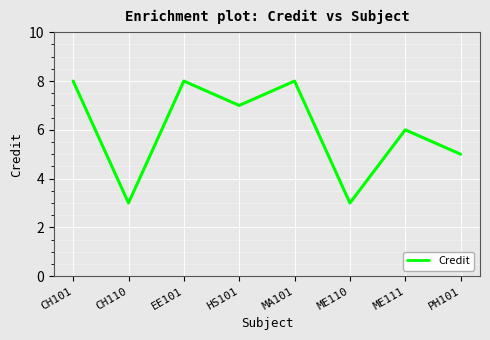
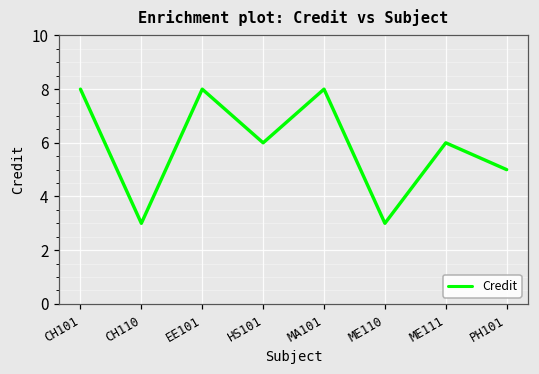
  {
    "CH101": 8,
    "CH110": 3,
    "EE101": 8,
-   "HS101": 7,
+   "HS101": 6,
    "MA101": 8,
    "ME110": 3,
    "ME111": 6,
    "PH101": 5
  }
